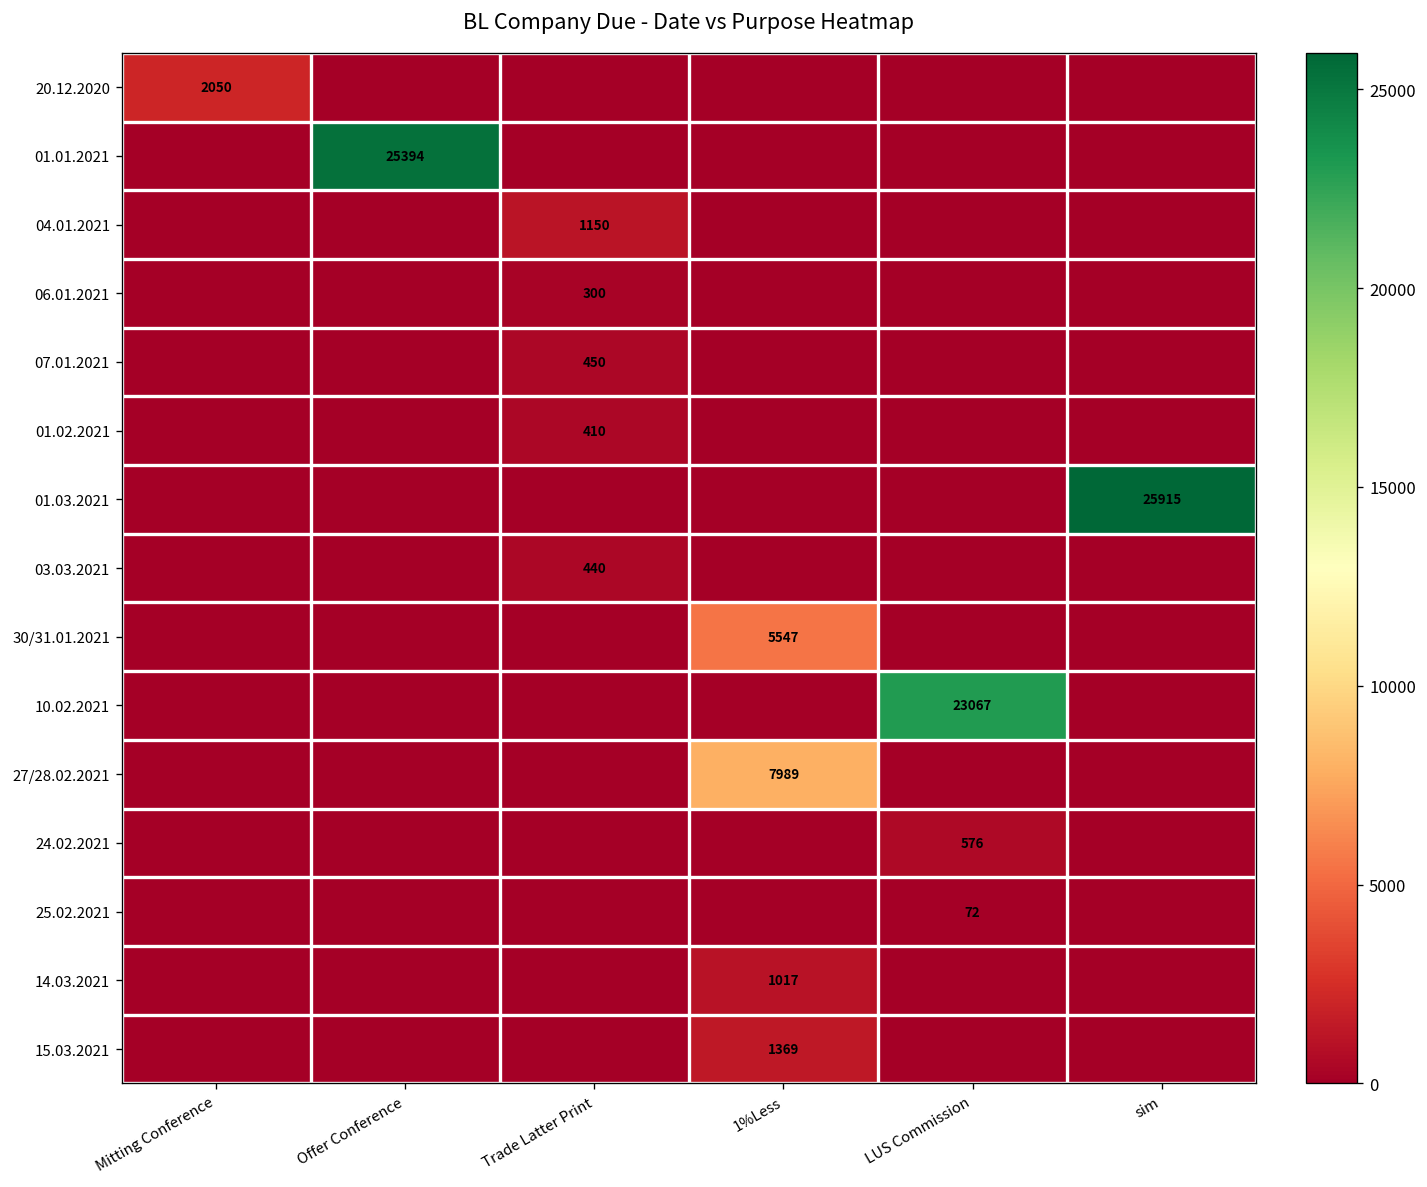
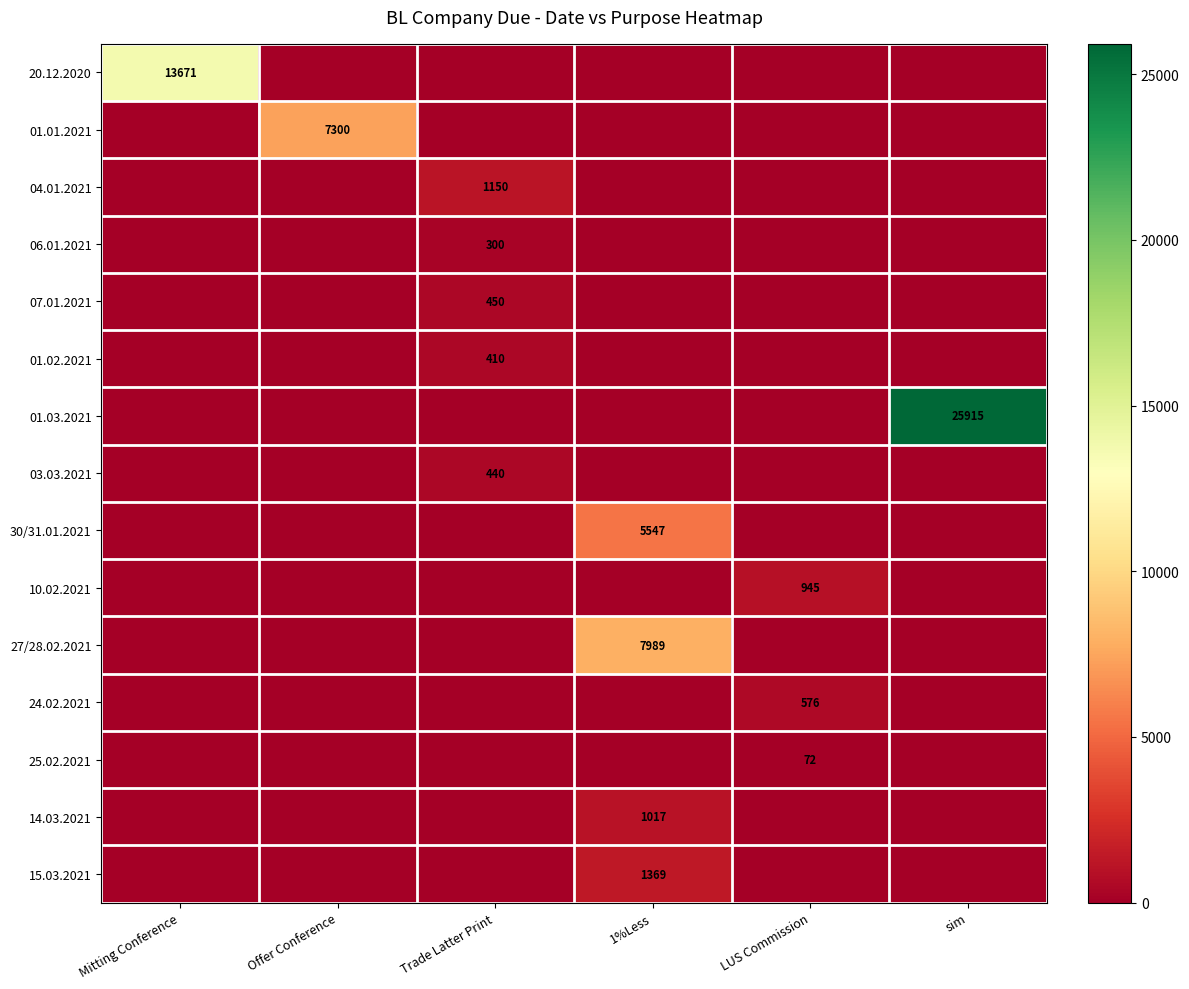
  {
    "20.12.2020": {
-     "Mitting Conference": 2050
+     "Mitting Conference": 13671
    },
    "01.01.2021": {
-     "Offer Conference": 25394
+     "Offer Conference": 7300
    },
    "04.01.2021": {
      "Trade Latter Print": 1150
    },
    "06.01.2021": {
      "Trade Latter Print": 300
    },
    "07.01.2021": {
      "Trade Latter Print": 450
    },
    "01.02.2021": {
      "Trade Latter Print": 410
    },
    "01.03.2021": {
      "sim": 25915
    },
    "03.03.2021": {
      "Trade Latter Print": 440
    },
    "30/31.01.2021": {
      "1%Less": 5547
    },
    "10.02.2021": {
-     "LUS Commission": 23067
+     "LUS Commission": 945
    },
    "27/28.02.2021": {
      "1%Less": 7989
    },
    "24.02.2021": {
      "LUS Commission": 576
    },
    "25.02.2021": {
      "LUS Commission": 72
    },
    "14.03.2021": {
      "1%Less": 1017
    },
    "15.03.2021": {
      "1%Less": 1369
    }
  }
